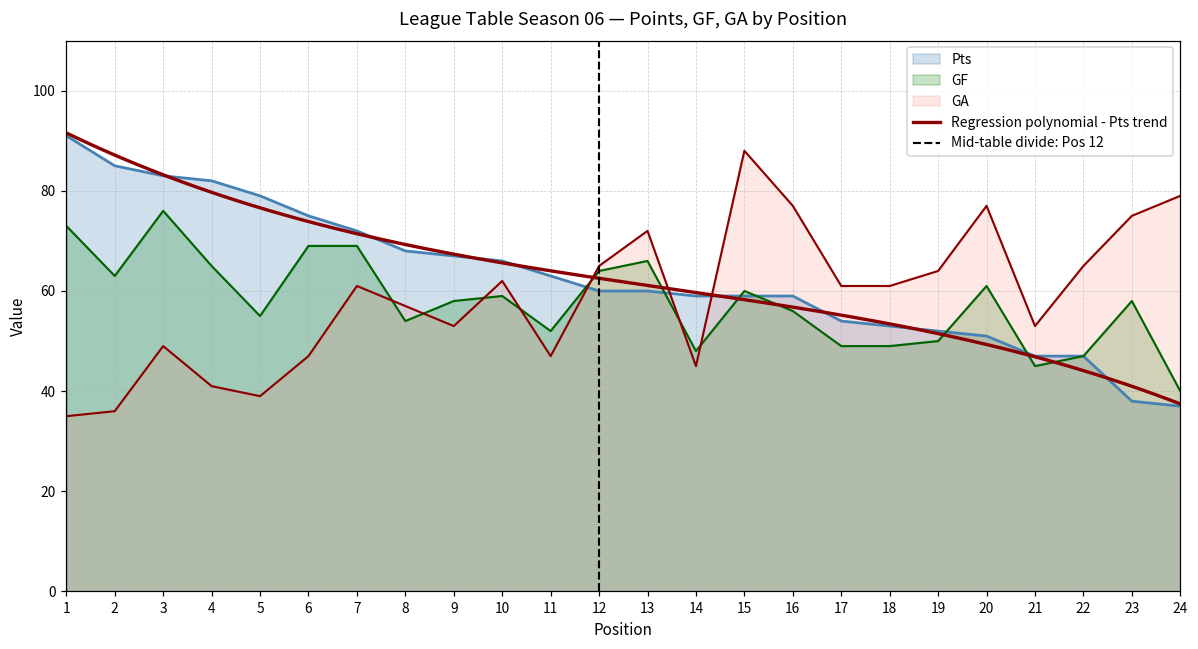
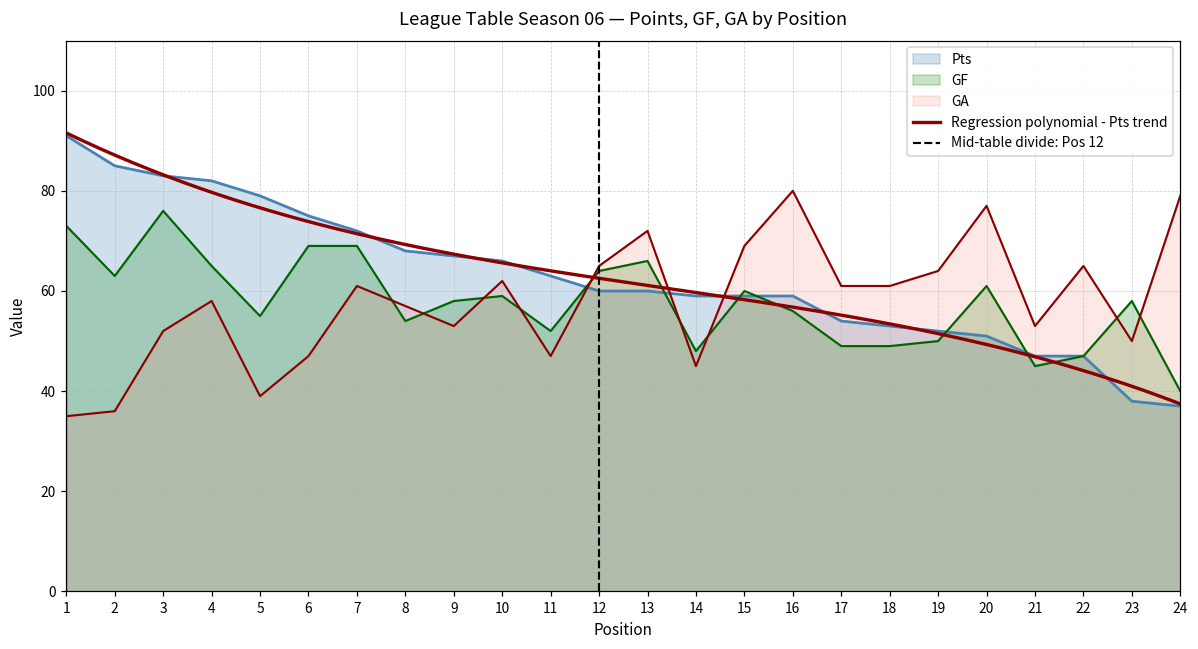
  {
    "GA": {
      "1": 35,
      "2": 36,
-     "3": 49,
-     "4": 41,
+     "3": 52,
+     "4": 58,
      "5": 39,
      "6": 47,
      "7": 61,
      "8": 57,
      "9": 53,
      "10": 62,
      "11": 47,
      "12": 65,
      "13": 72,
      "14": 45,
-     "15": 88,
-     "16": 77,
+     "15": 69,
+     "16": 80,
      "17": 61,
      "18": 61,
      "19": 64,
      "20": 77,
      "21": 53,
      "22": 65,
-     "23": 75,
+     "23": 50,
      "24": 79
    }
  }
